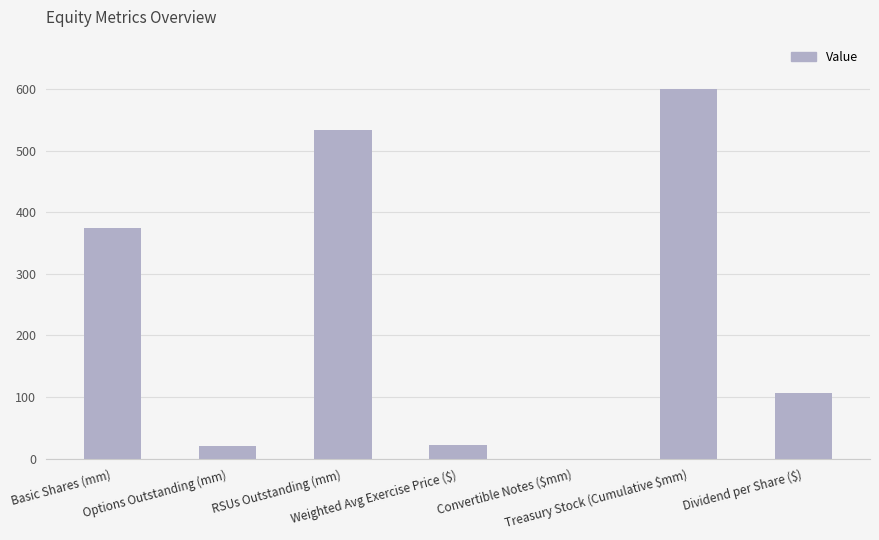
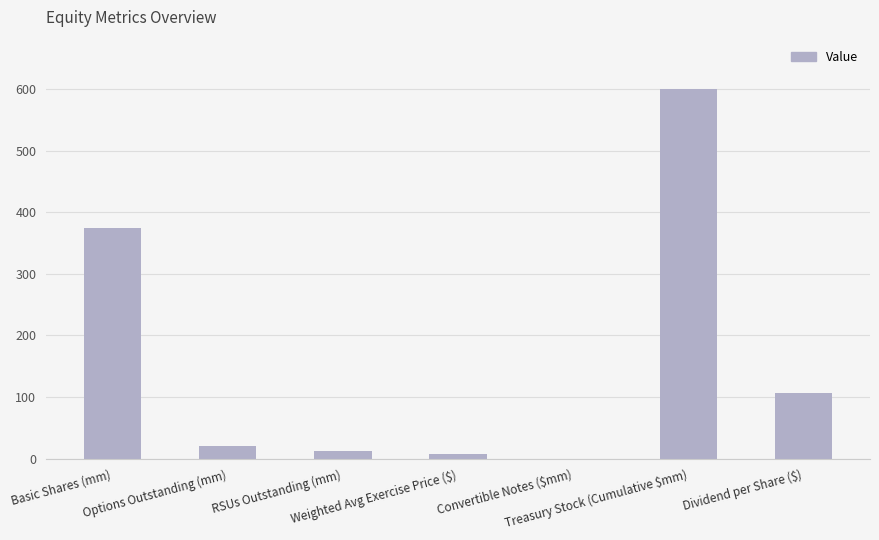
  {
    "Basic Shares (mm)": 380,
    "Options Outstanding (mm)": 20,
-   "RSUs Outstanding (mm)": 530,
-   "Weighted Avg Exercise Price ($)": 20,
+   "RSUs Outstanding (mm)": 10,
+   "Weighted Avg Exercise Price ($)": 10,
    "Convertible Notes ($mm)": 0,
    "Treasury Stock (Cumulative $mm)": 600,
    "Dividend per Share ($)": 110
  }
